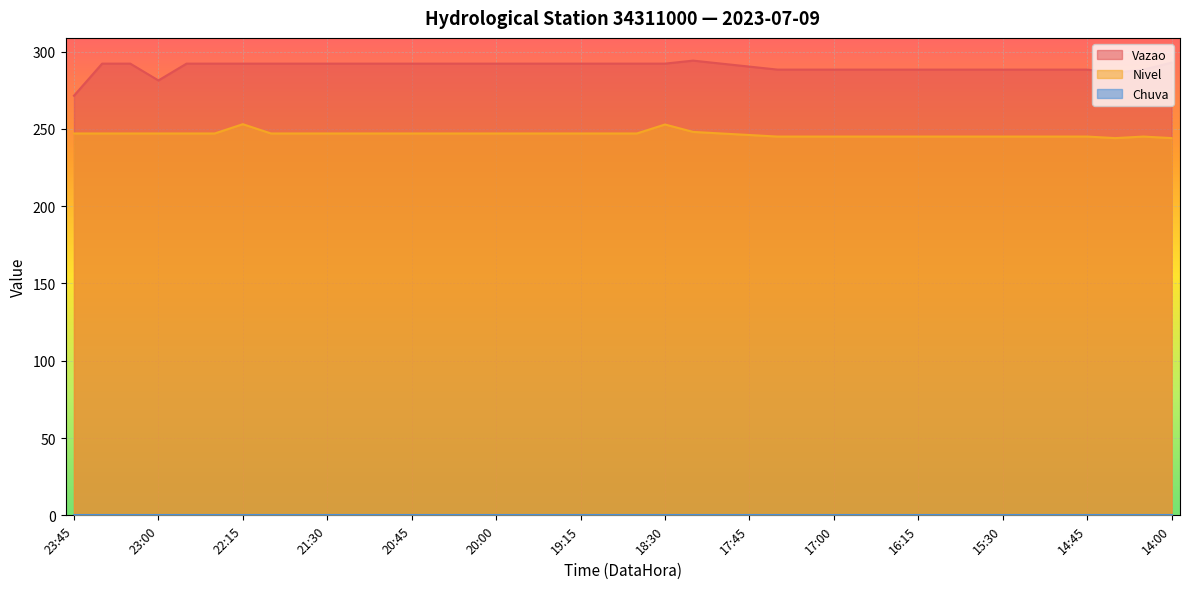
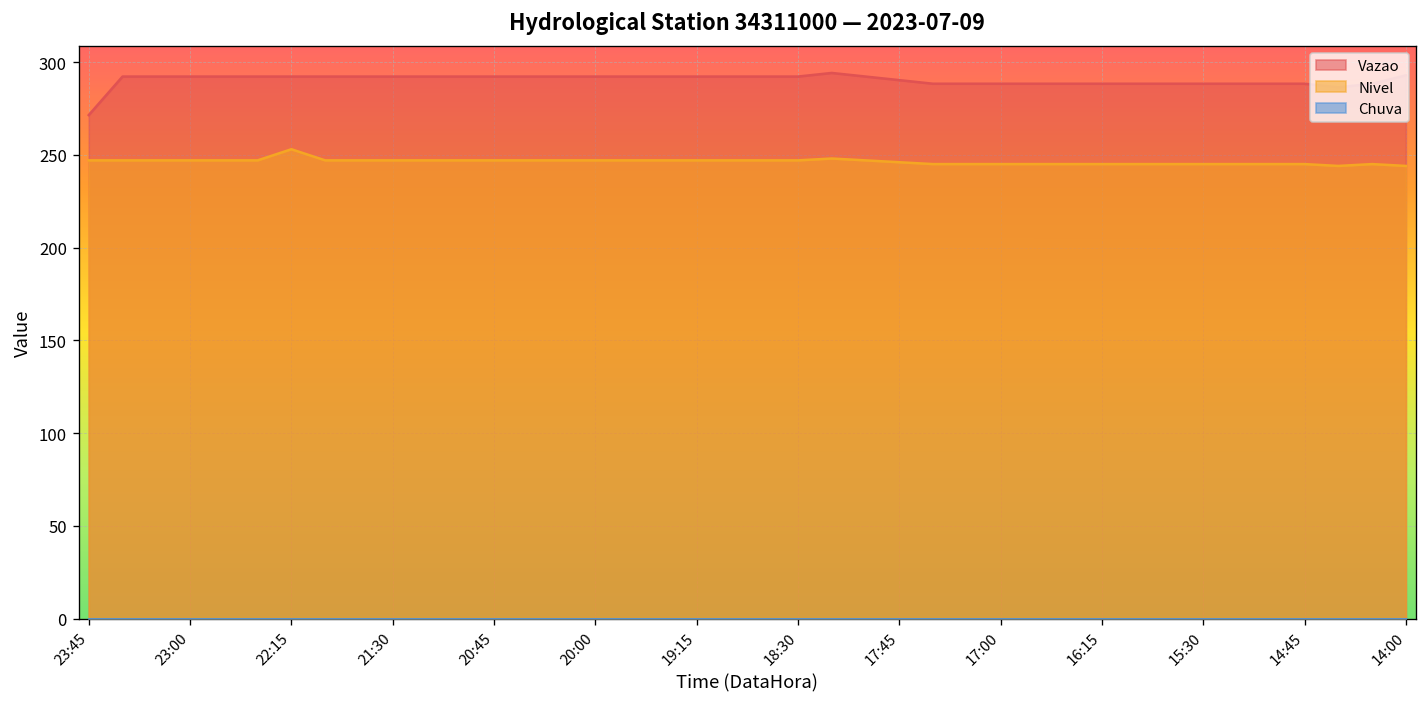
  {
    "Vazao": {
      "23:45": 271,
-     "23:00": 281,
+     "23:00": 292,
      "22:15": 292,
      "21:30": 292,
      "20:45": 292,
      "20:00": 292,
      "19:15": 292,
      "18:30": 292,
      "17:45": 290,
      "17:00": 288,
      "16:15": 288,
      "15:30": 288,
      "14:45": 288
    },
    "Nivel": {
      "23:45": 247,
      "23:00": 247,
      "22:15": 253,
      "21:30": 247,
      "20:45": 247,
      "20:00": 247,
      "19:15": 247,
-     "18:30": 253,
+     "18:30": 247,
      "17:45": 246,
      "17:00": 245,
      "16:15": 245,
      "15:30": 245,
      "14:45": 245,
      "14:00": 244
    },
    "Chuva": {
      "23:45": 0,
      "23:00": 0,
      "22:15": 0,
      "21:30": 0,
      "20:45": 0,
      "20:00": 0,
      "19:15": 0,
      "18:30": 0,
      "17:45": 0,
      "17:00": 0,
      "16:15": 0,
      "15:30": 0,
      "14:45": 0,
      "14:00": 0
    }
  }
